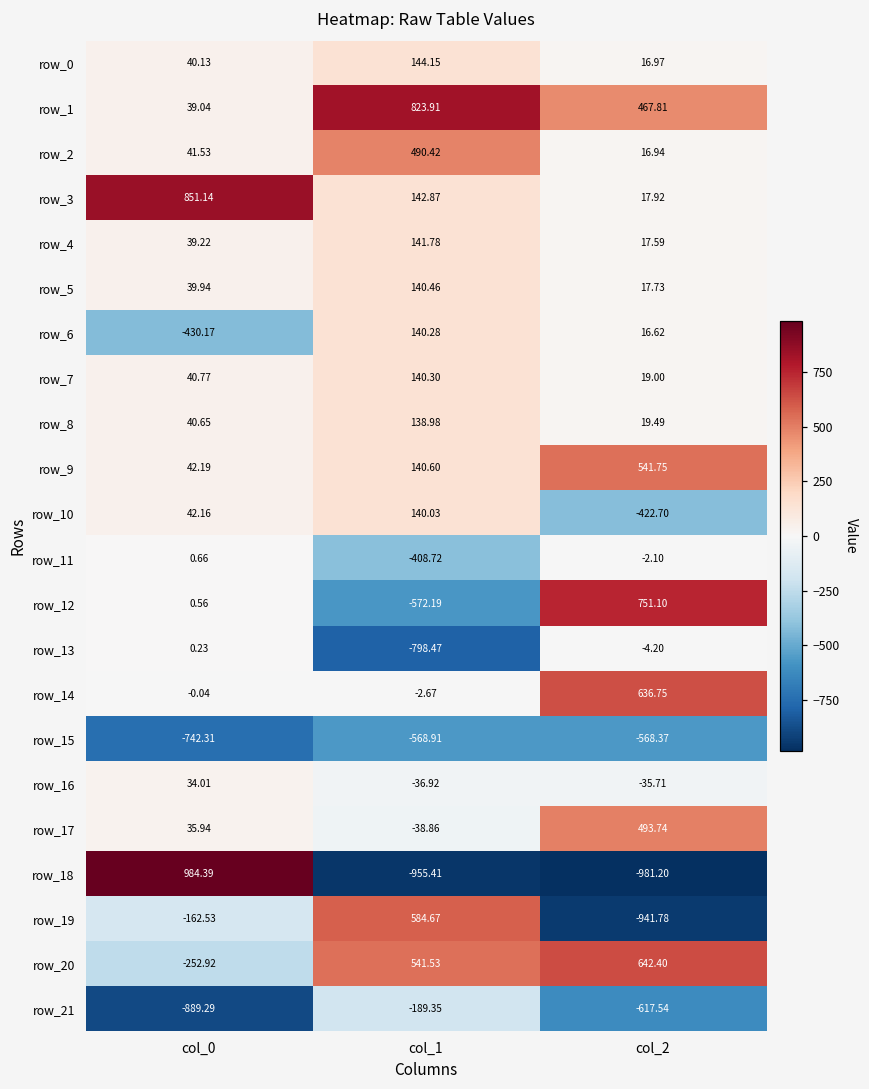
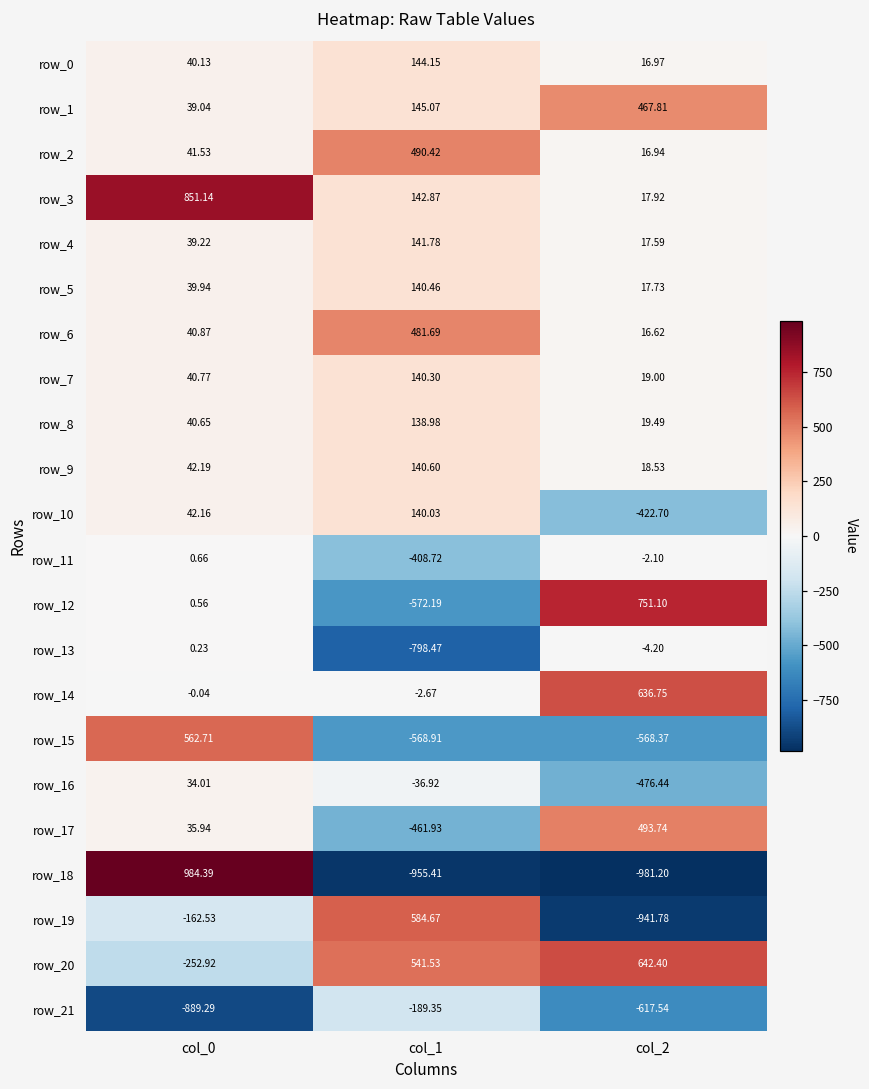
  {
    "row_0": {
      "col_0": 40.13,
      "col_1": 144.15,
      "col_2": 16.97
    },
    "row_1": {
      "col_0": 39.04,
-     "col_1": 823.91,
+     "col_1": 145.07,
      "col_2": 467.81
    },
    "row_2": {
      "col_0": 41.53,
      "col_1": 490.42,
      "col_2": 16.94
    },
    "row_3": {
      "col_0": 851.14,
      "col_1": 142.87,
      "col_2": 17.92
    },
    "row_4": {
      "col_0": 39.22,
      "col_1": 141.78,
      "col_2": 17.59
    },
    "row_5": {
      "col_0": 39.94,
      "col_1": 140.46,
      "col_2": 17.73
    },
    "row_6": {
-     "col_0": -430.17,
-     "col_1": 140.28,
+     "col_0": 40.87,
+     "col_1": 481.69,
      "col_2": 16.62
    },
    "row_7": {
      "col_0": 40.77,
      "col_1": 140.30,
      "col_2": 19.00
    },
    "row_8": {
      "col_0": 40.65,
      "col_1": 138.98,
      "col_2": 19.49
    },
    "row_9": {
      "col_0": 42.19,
      "col_1": 140.60,
-     "col_2": 541.75
+     "col_2": 18.53
    },
    "row_10": {
      "col_0": 42.16,
      "col_1": 140.03,
      "col_2": -422.70
    },
    "row_11": {
      "col_0": 0.66,
      "col_1": -408.72,
      "col_2": -2.10
    },
    "row_12": {
      "col_0": 0.56,
      "col_1": -572.19,
      "col_2": 751.10
    },
    "row_13": {
      "col_0": 0.23,
      "col_1": -798.47,
      "col_2": -4.20
    },
    "row_14": {
      "col_0": -0.04,
      "col_1": -2.67,
      "col_2": 636.75
    },
    "row_15": {
-     "col_0": -742.31,
+     "col_0": 562.71,
      "col_1": -568.91,
      "col_2": -568.37
    },
    "row_16": {
      "col_0": 34.01,
      "col_1": -36.92,
-     "col_2": -35.71
+     "col_2": -476.44
    },
    "row_17": {
      "col_0": 35.94,
-     "col_1": -38.86,
+     "col_1": -461.93,
      "col_2": 493.74
    },
    "row_18": {
      "col_0": 984.39,
      "col_1": -955.41,
      "col_2": -981.20
    },
    "row_19": {
      "col_0": -162.53,
      "col_1": 584.67,
      "col_2": -941.78
    },
    "row_20": {
      "col_0": -252.92,
      "col_1": 541.53,
      "col_2": 642.40
    },
    "row_21": {
      "col_0": -889.29,
      "col_1": -189.35,
      "col_2": -617.54
    }
  }
